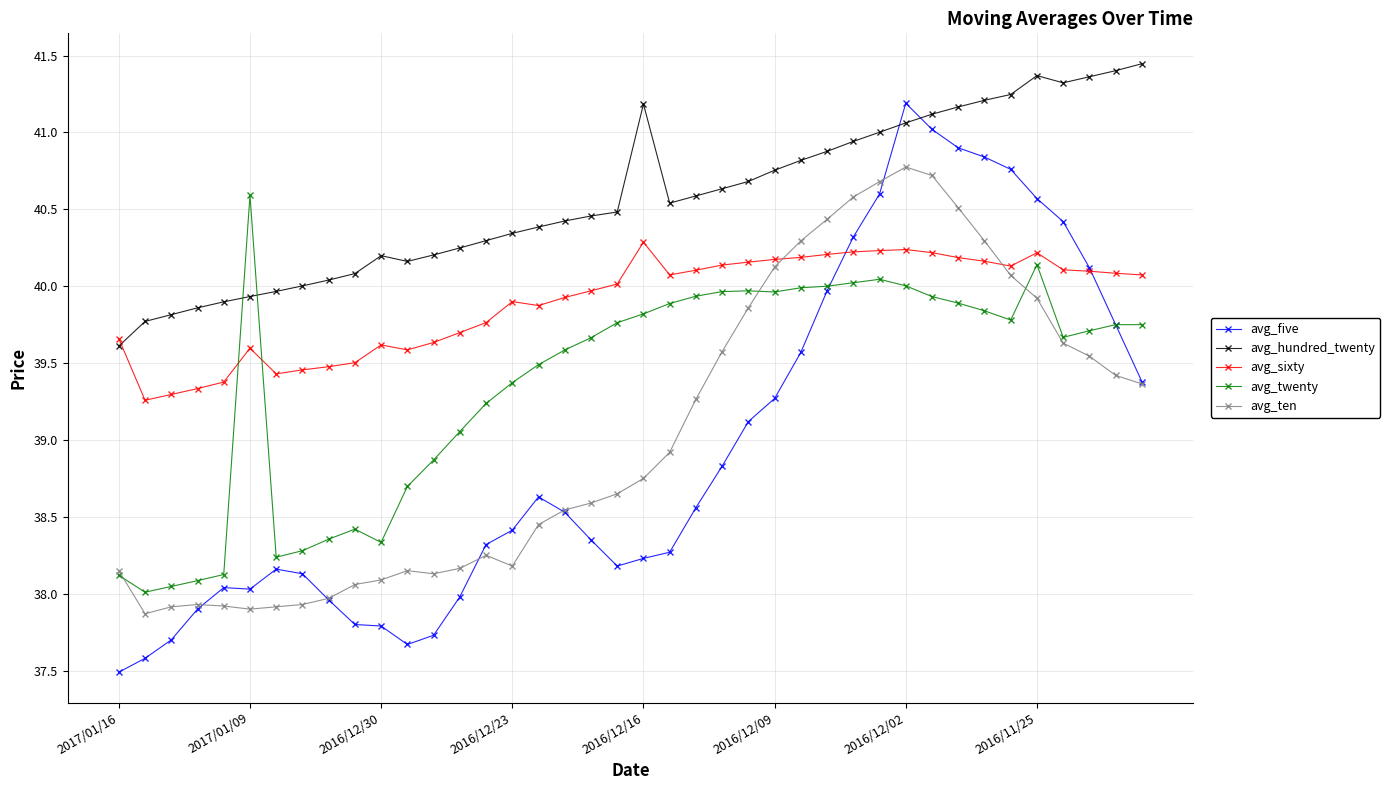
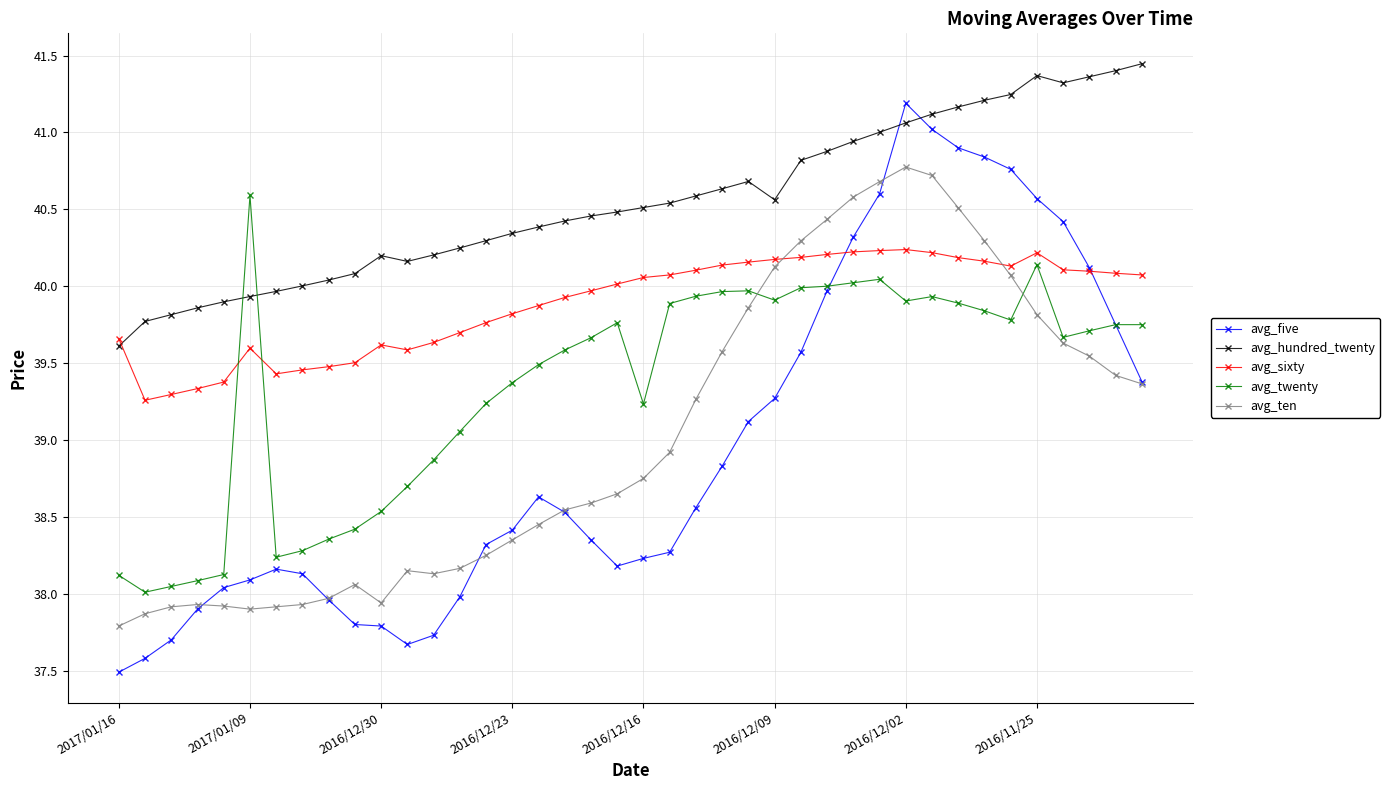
  {
    "avg_five": {
      "2017/01/16": 37.49,
-     "2017/01/09": 38.03,
+     "2017/01/09": 38.09,
      "2016/12/30": 37.79,
      "2016/12/23": 38.41,
      "2016/12/16": 38.23,
      "2016/12/09": 39.27,
      "2016/12/02": 41.19,
      "2016/11/25": 40.57
    },
    "avg_hundred_twenty": {
      "2017/01/16": 39.61,
      "2017/01/09": 39.93,
      "2016/12/30": 40.20,
      "2016/12/23": 40.34,
-     "2016/12/16": 41.18,
-     "2016/12/09": 40.75,
+     "2016/12/16": 40.51,
+     "2016/12/09": 40.56,
      "2016/12/02": 41.06,
      "2016/11/25": 41.37
    },
    "avg_sixty": {
      "2017/01/16": 39.66,
      "2017/01/09": 39.60,
      "2016/12/30": 39.62,
-     "2016/12/23": 39.90,
-     "2016/12/16": 40.29,
+     "2016/12/23": 39.82,
+     "2016/12/16": 40.06,
      "2016/12/09": 40.17,
      "2016/12/02": 40.24,
      "2016/11/25": 40.22
    },
    "avg_twenty": {
      "2017/01/16": 38.12,
      "2017/01/09": 40.59,
-     "2016/12/30": 38.33,
+     "2016/12/30": 38.54,
      "2016/12/23": 39.37,
-     "2016/12/16": 39.82,
-     "2016/12/09": 39.96,
-     "2016/12/02": 40.00,
+     "2016/12/16": 39.23,
+     "2016/12/09": 39.91,
+     "2016/12/02": 39.90,
      "2016/11/25": 40.14
    },
    "avg_ten": {
-     "2017/01/16": 38.15,
+     "2017/01/16": 37.79,
      "2017/01/09": 37.90,
-     "2016/12/30": 38.09,
-     "2016/12/23": 38.18,
+     "2016/12/30": 37.94,
+     "2016/12/23": 38.35,
      "2016/12/16": 38.75,
      "2016/12/09": 40.13,
      "2016/12/02": 40.78,
-     "2016/11/25": 39.92
+     "2016/11/25": 39.82
    }
  }
